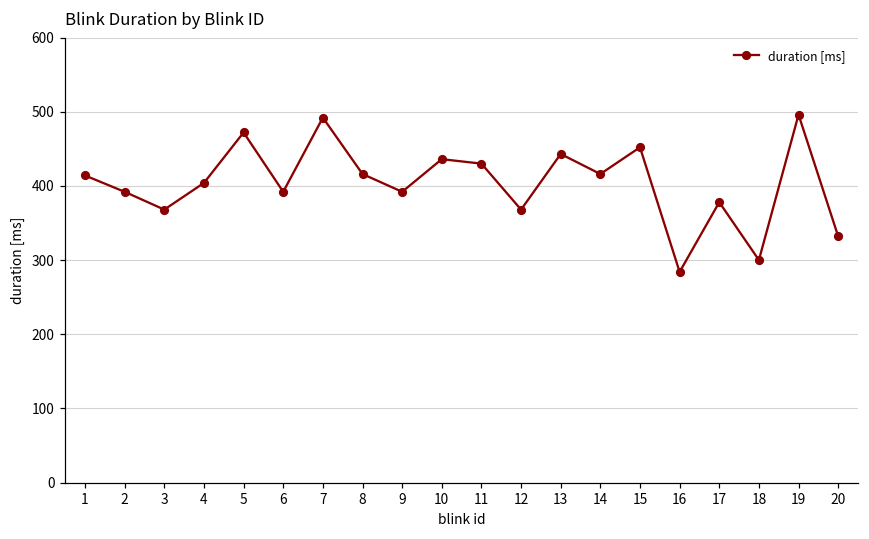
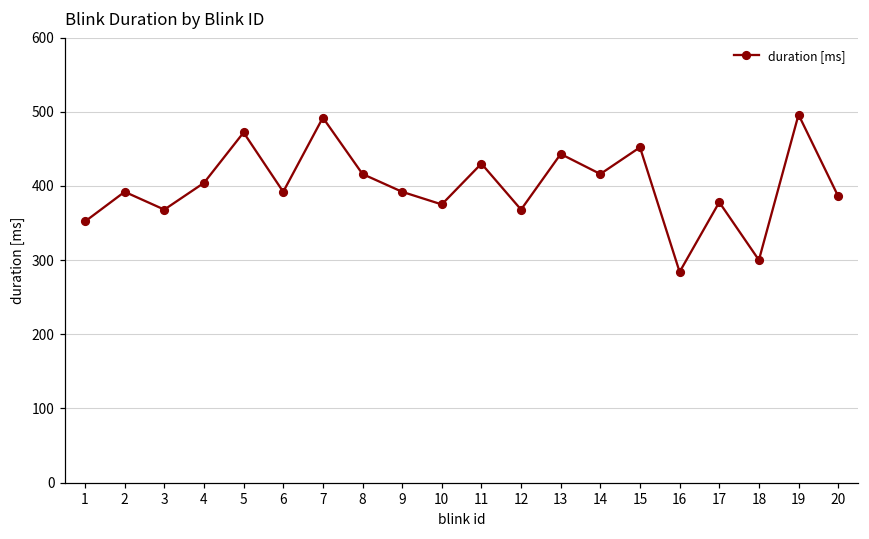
  {
-   "1": 410,
+   "1": 350,
    "2": 390,
    "3": 370,
    "4": 400,
    "5": 470,
    "6": 390,
    "7": 490,
    "8": 420,
    "9": 390,
-   "10": 440,
+   "10": 380,
    "11": 430,
    "12": 370,
    "13": 440,
    "14": 420,
    "15": 450,
    "16": 280,
    "17": 380,
    "18": 300,
    "19": 500,
-   "20": 330
+   "20": 390
  }
